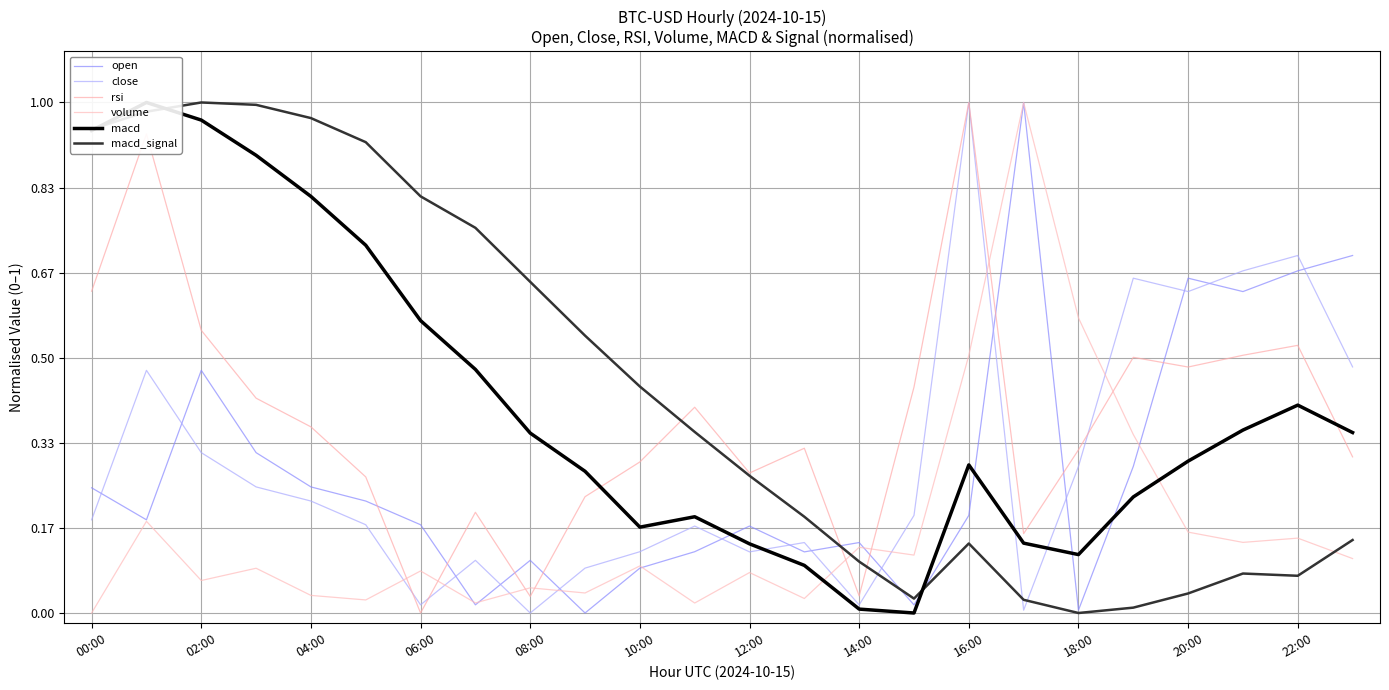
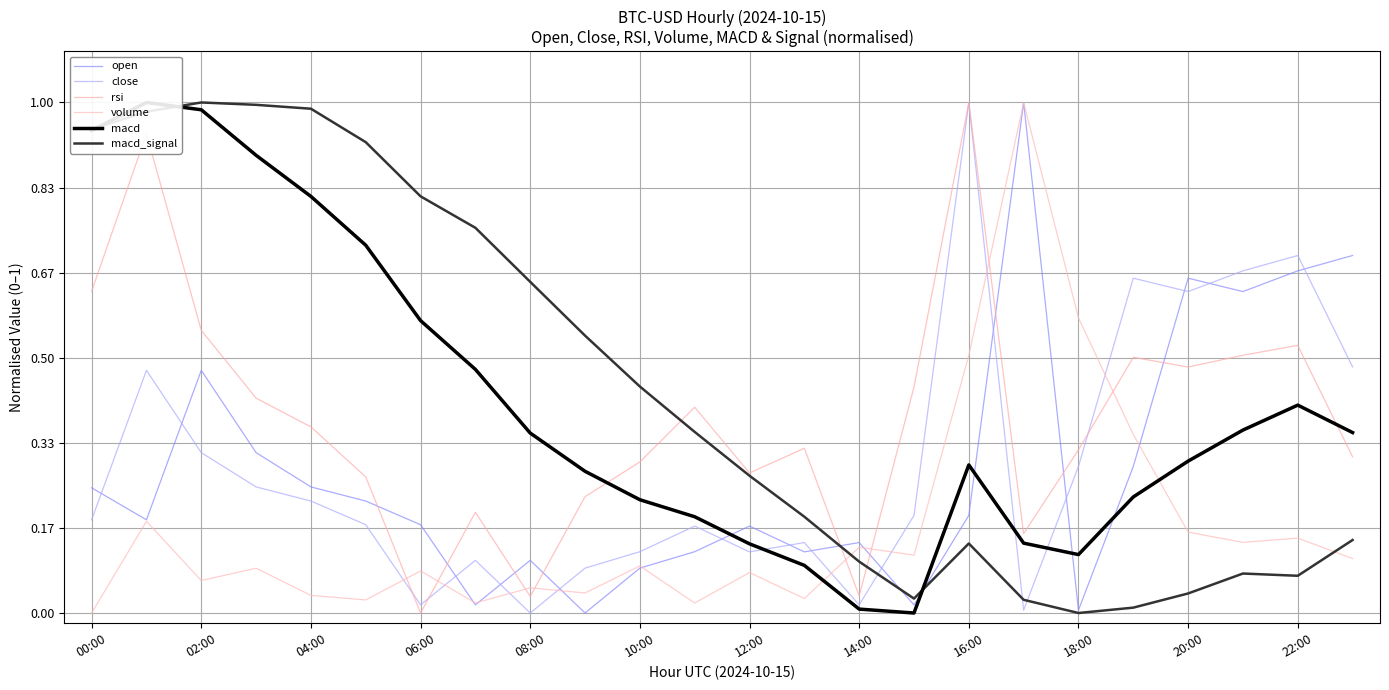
  {
    "macd": {
-     "02:00": 0.97,
+     "02:00": 0.99,
      "04:00": 0.82,
      "06:00": 0.57,
      "08:00": 0.35,
-     "10:00": 0.17,
+     "10:00": 0.22,
      "12:00": 0.14,
      "14:00": 0.01,
      "16:00": 0.29,
      "18:00": 0.11,
      "20:00": 0.30,
      "22:00": 0.41
    },
    "macd_signal": {
      "02:00": 1.00,
-     "04:00": 0.97,
+     "04:00": 0.99,
      "06:00": 0.82,
      "08:00": 0.65,
      "10:00": 0.44,
      "12:00": 0.27,
      "14:00": 0.10,
      "16:00": 0.14,
      "18:00": 0.00,
      "20:00": 0.04,
      "22:00": 0.07
    }
  }
